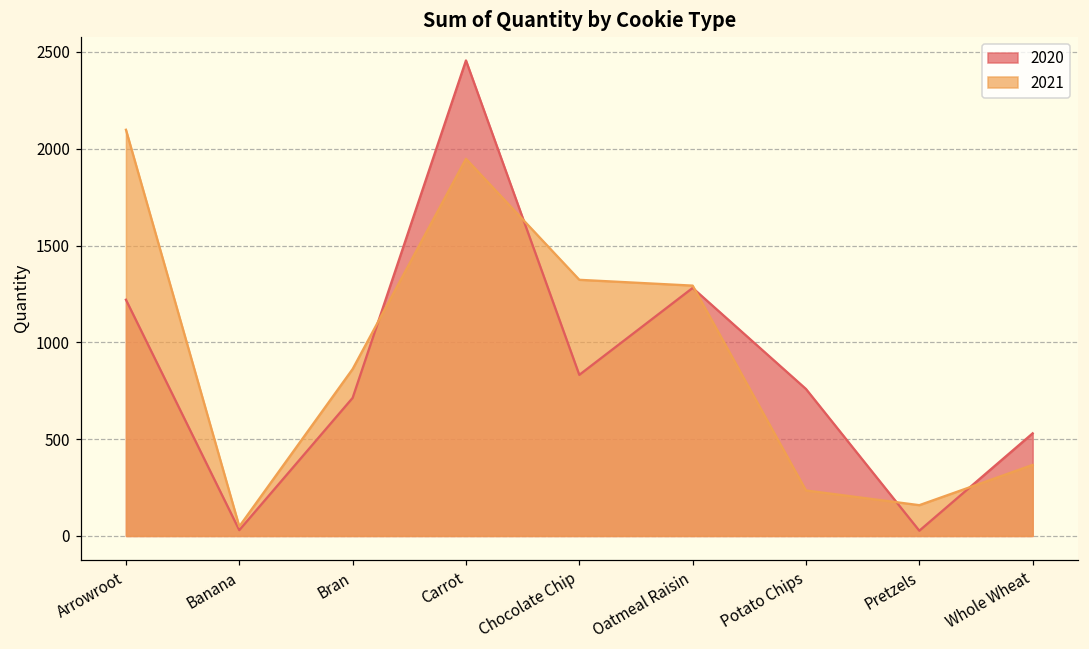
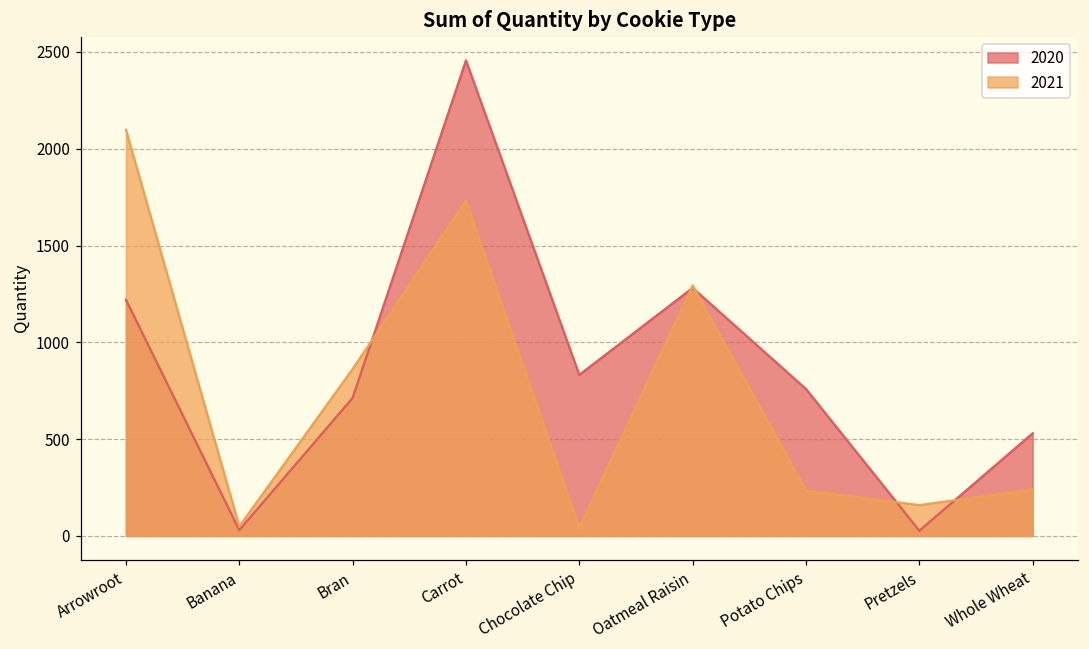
  {
    "2020": {
      "Arrowroot": 1220,
      "Banana": 30,
      "Bran": 710,
      "Carrot": 2460,
      "Chocolate Chip": 830,
      "Potato Chips": 760,
      "Pretzels": 30,
      "Whole Wheat": 530
    },
    "2021": {
      "Arrowroot": 2100,
      "Banana": 50,
      "Bran": 860,
-     "Carrot": 1950,
-     "Chocolate Chip": 1320,
+     "Carrot": 1730,
+     "Chocolate Chip": 40,
      "Potato Chips": 240,
      "Pretzels": 160,
-     "Whole Wheat": 370
+     "Whole Wheat": 240
    }
  }
